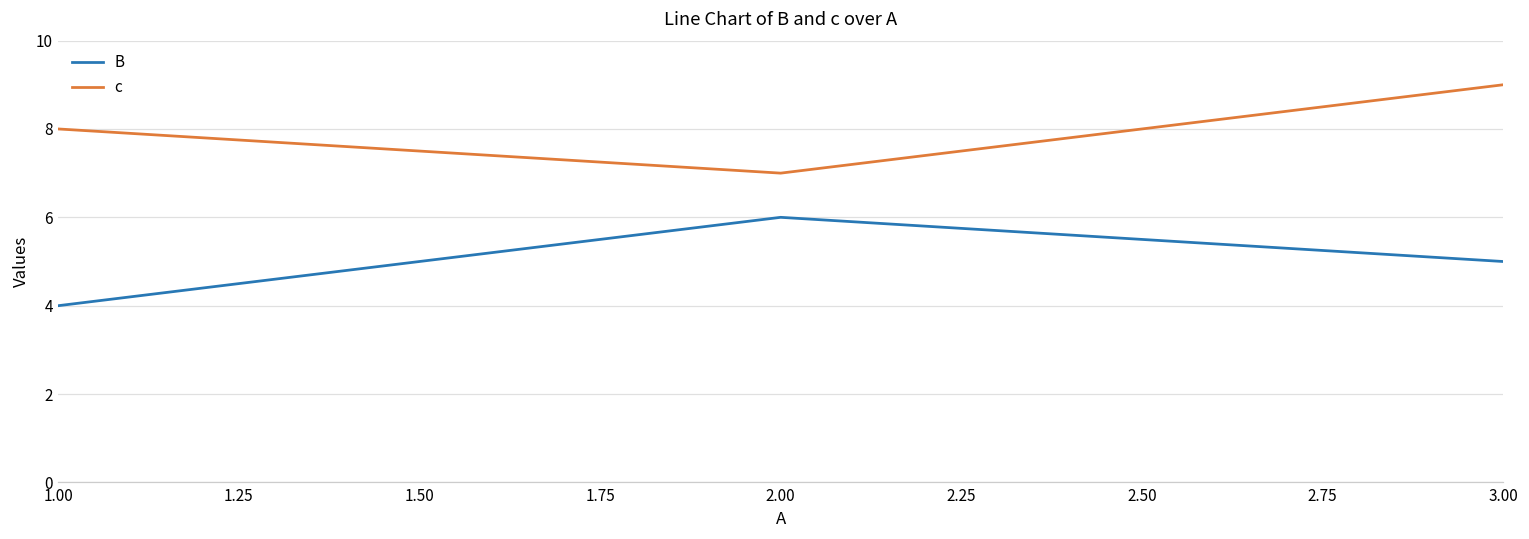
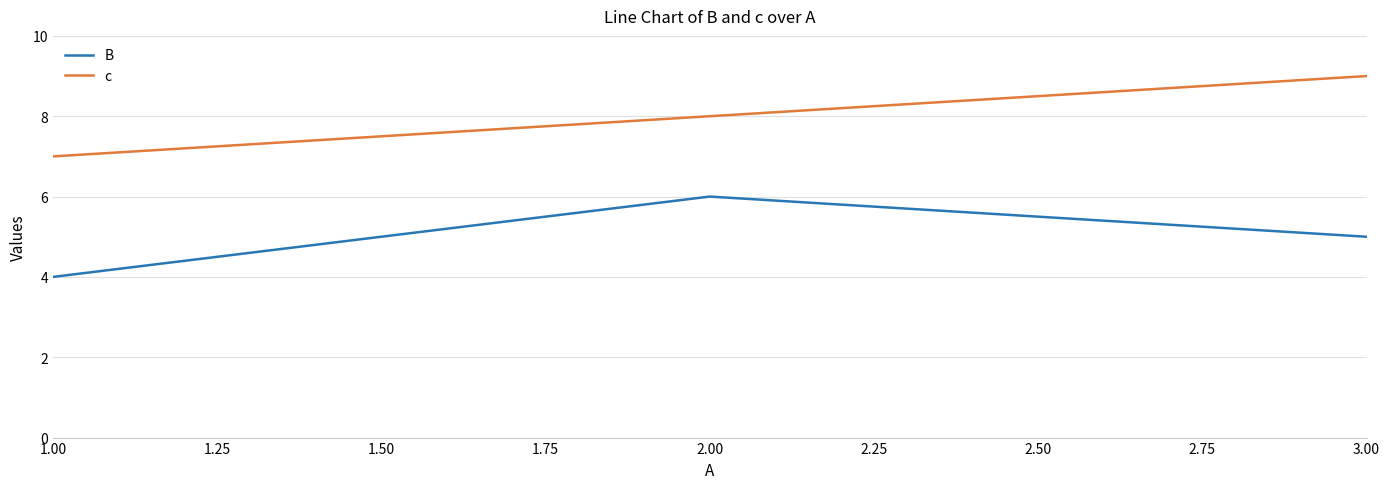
  {
    "B": {
      "1.00": 4,
      "2.00": 6,
      "3.00": 5
    },
    "c": {
-     "1.00": 8,
-     "2.00": 7,
+     "1.00": 7,
+     "2.00": 8,
      "3.00": 9
    }
  }
